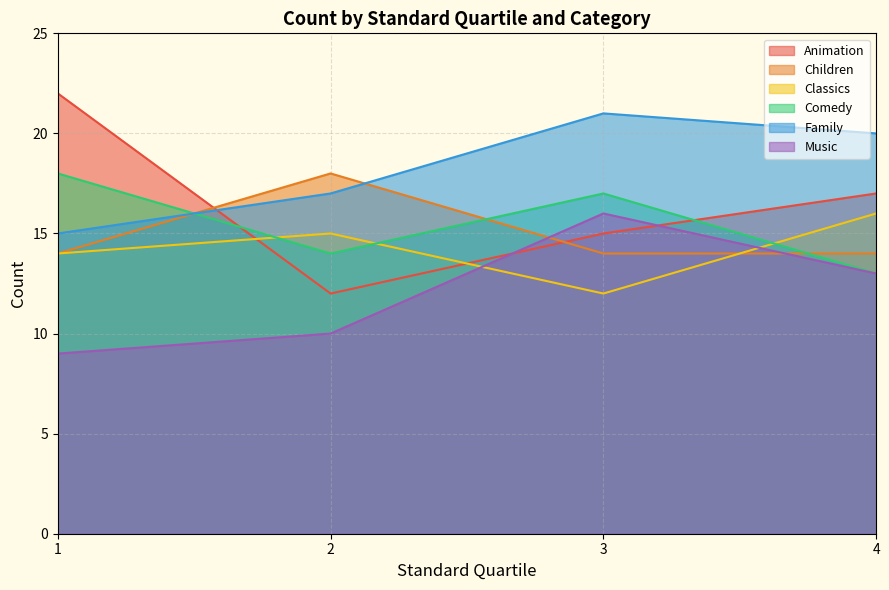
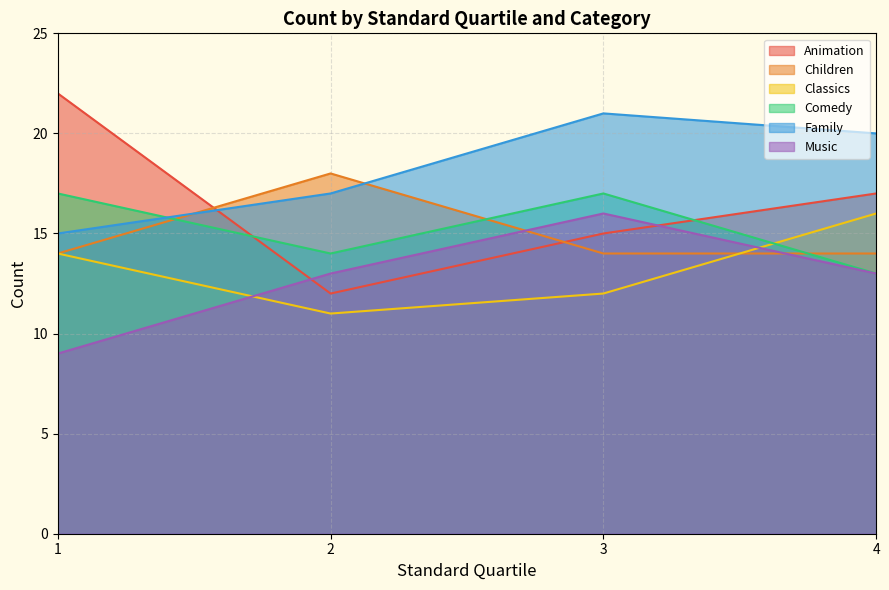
  {
    "Classics": {
-     "2": 15,
+     "2": 11,
      "3": 12,
      "4": 16
    },
    "Comedy": {
-     "1": 18,
+     "1": 17,
      "2": 14,
      "3": 17
    },
    "Family": {
      "1": 15,
      "2": 17,
      "3": 21,
      "4": 20
    },
    "Music": {
      "1": 9,
-     "2": 10,
+     "2": 13,
      "3": 16
    }
  }
